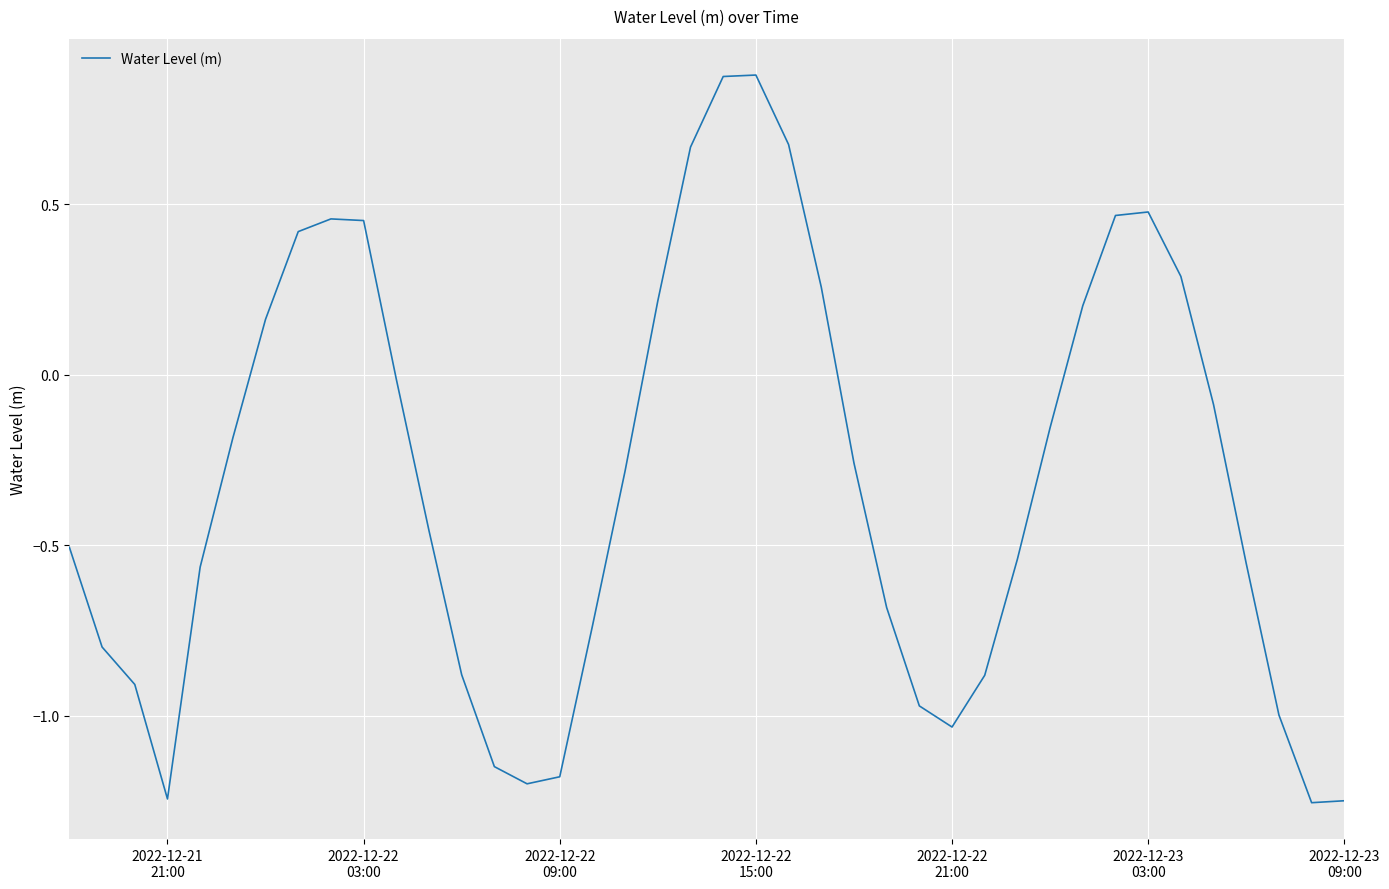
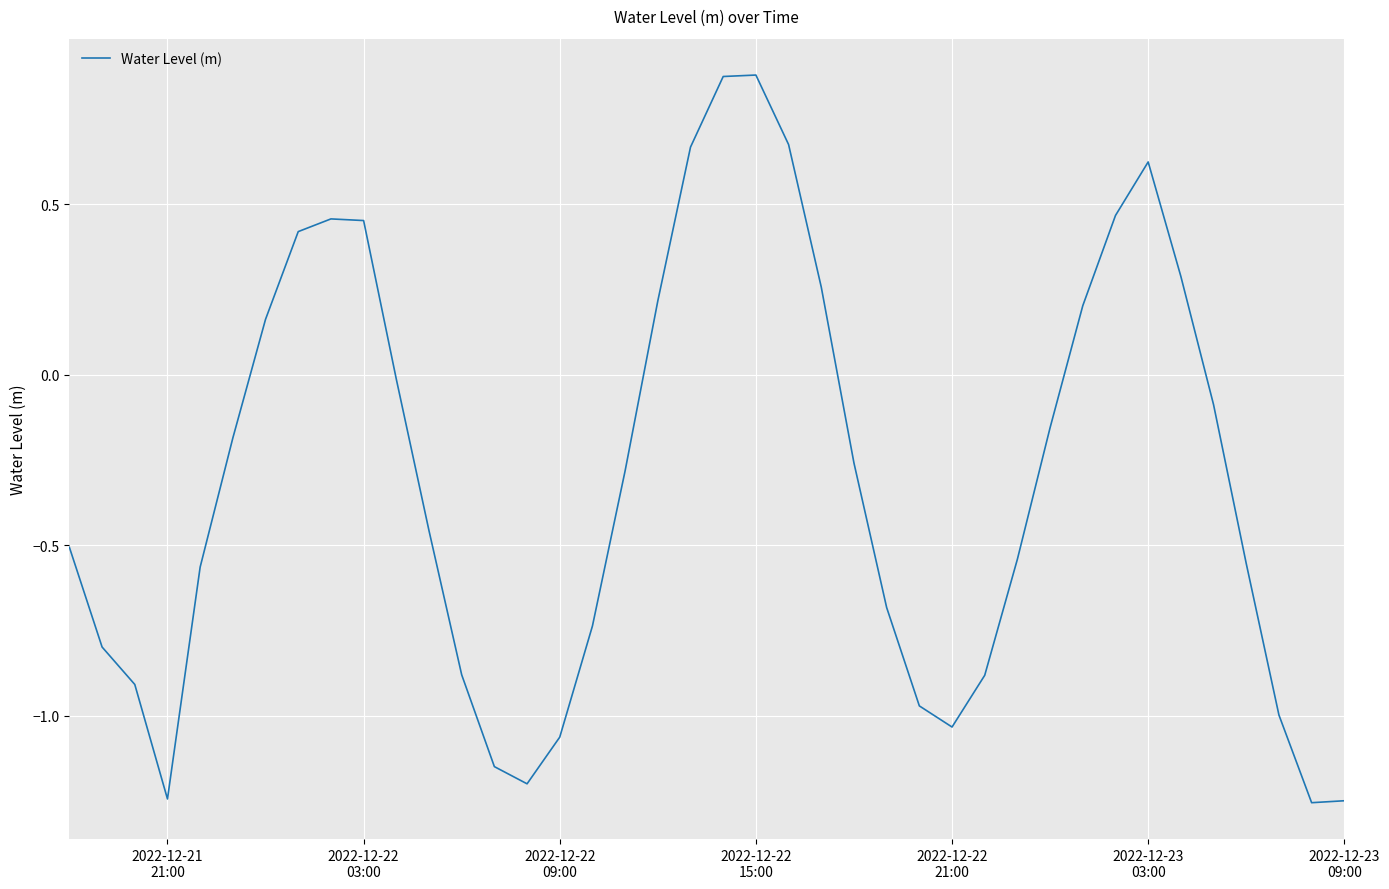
  {
    "2022-12-21 21:00": -1.24,
    "2022-12-22 03:00": 0.45,
-   "2022-12-22 09:00": -1.18,
+   "2022-12-22 09:00": -1.06,
    "2022-12-22 15:00": 0.88,
    "2022-12-22 21:00": -1.03,
-   "2022-12-23 03:00": 0.48,
+   "2022-12-23 03:00": 0.62,
    "2022-12-23 09:00": -1.25
  }
